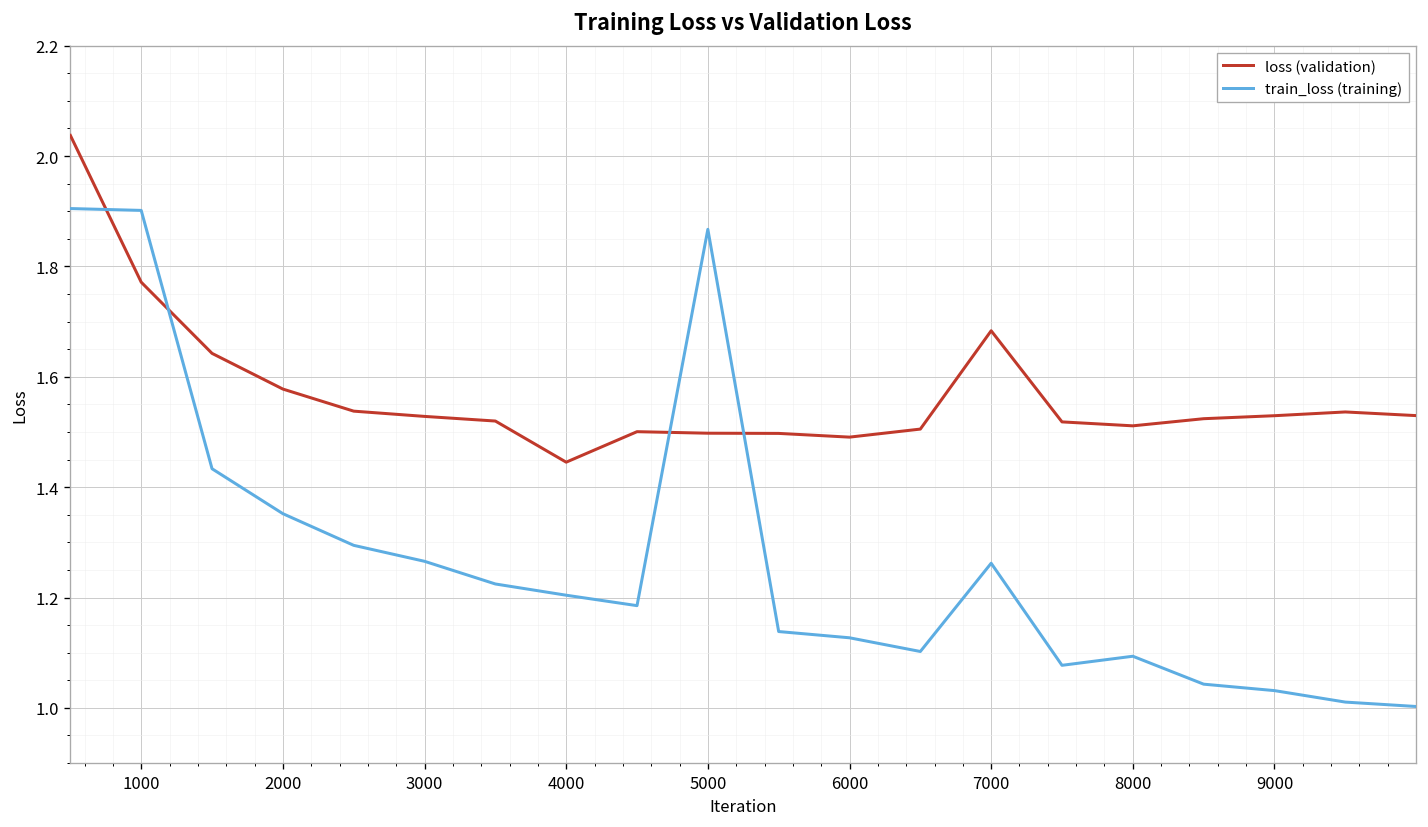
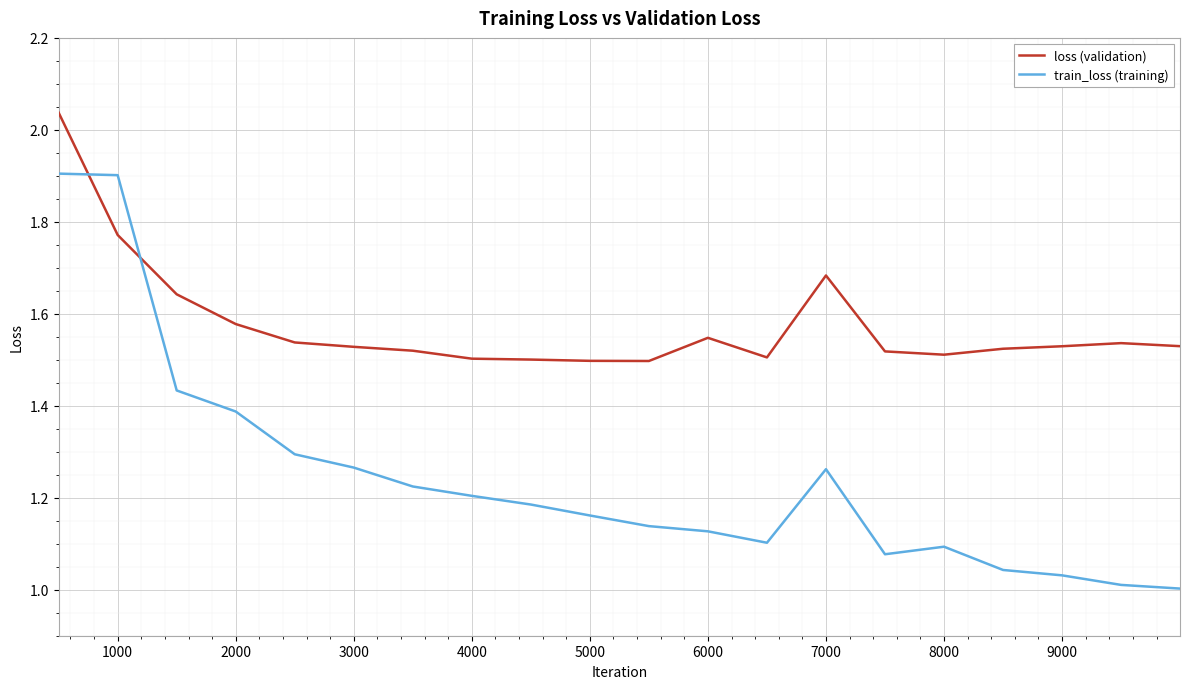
  {
    "loss (validation)": {
      "1000": 1.77,
      "2000": 1.58,
      "3000": 1.53,
-     "4000": 1.45,
+     "4000": 1.50,
      "5000": 1.50,
-     "6000": 1.49,
+     "6000": 1.55,
      "7000": 1.68,
      "8000": 1.51,
      "9000": 1.53
    },
    "train_loss (training)": {
      "1000": 1.90,
-     "2000": 1.35,
+     "2000": 1.39,
      "3000": 1.27,
      "4000": 1.20,
-     "5000": 1.87,
+     "5000": 1.16,
      "6000": 1.13,
      "7000": 1.26,
      "8000": 1.09,
      "9000": 1.03
    }
  }
